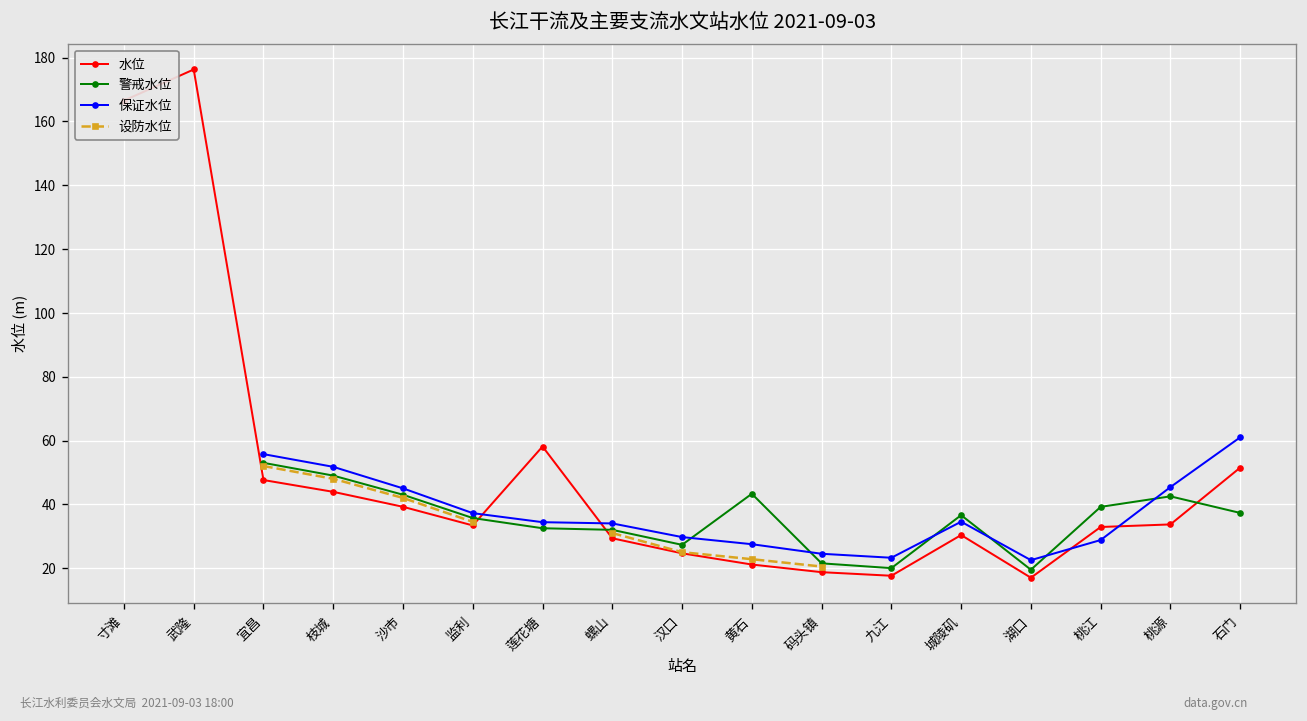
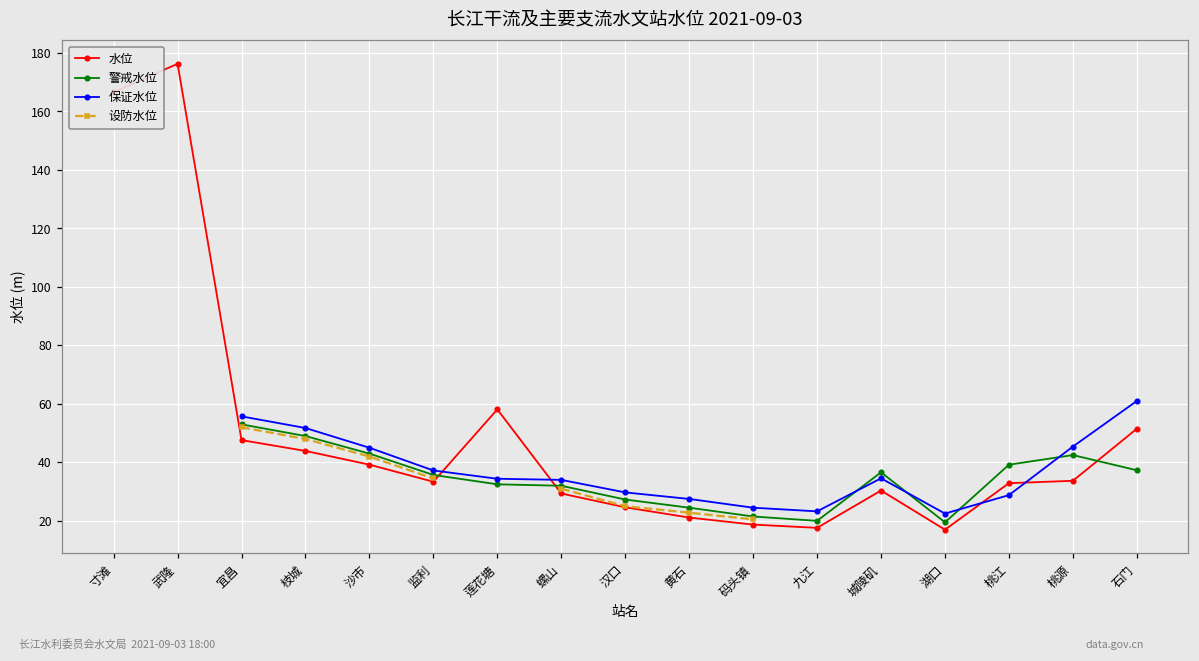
  {
    "水位": {
      "武隆": 176,
      "宜昌": 48,
      "枝城": 44,
      "沙市": 39,
      "监利": 33,
      "莲花塘": 58,
      "螺山": 29,
      "黄石": 21,
      "码头镇": 19,
      "九江": 18,
      "城陵矶": 30,
      "湖口": 17,
      "桃江": 33,
      "桃源": 34,
      "石门": 52
    },
    "警戒水位": {
      "宜昌": 53,
      "枝城": 49,
      "沙市": 43,
      "监利": 36,
      "莲花塘": 33,
      "螺山": 32,
      "汉口": 27,
-     "黄石": 43,
+     "黄石": 25,
      "码头镇": 22,
      "九江": 20,
      "城陵矶": 37,
      "湖口": 20,
      "桃江": 39,
      "桃源": 43,
      "石门": 37
    },
    "保证水位": {
      "宜昌": 56,
      "枝城": 52,
      "沙市": 45,
      "监利": 37,
      "莲花塘": 34,
      "螺山": 34,
      "汉口": 30,
      "黄石": 28,
      "码头镇": 25,
      "九江": 23,
      "城陵矶": 35,
      "湖口": 23,
      "桃江": 29,
      "桃源": 45,
      "石门": 61
    },
    "设防水位": {
      "宜昌": 52,
      "枝城": 48,
      "沙市": 42,
      "监利": 35,
      "螺山": 31,
      "黄石": 23,
      "码头镇": 21
    }
  }
